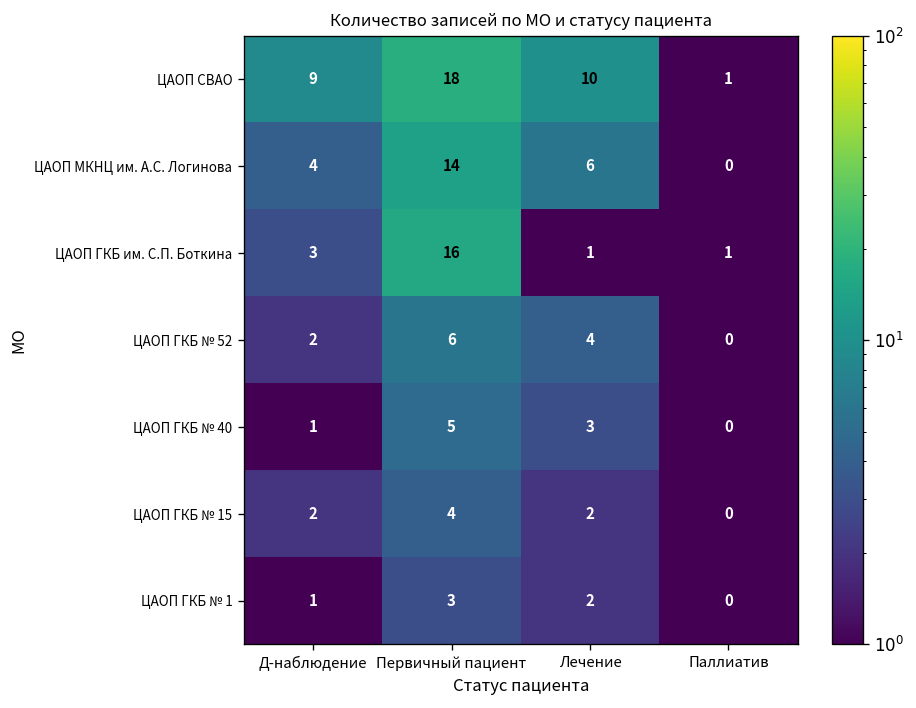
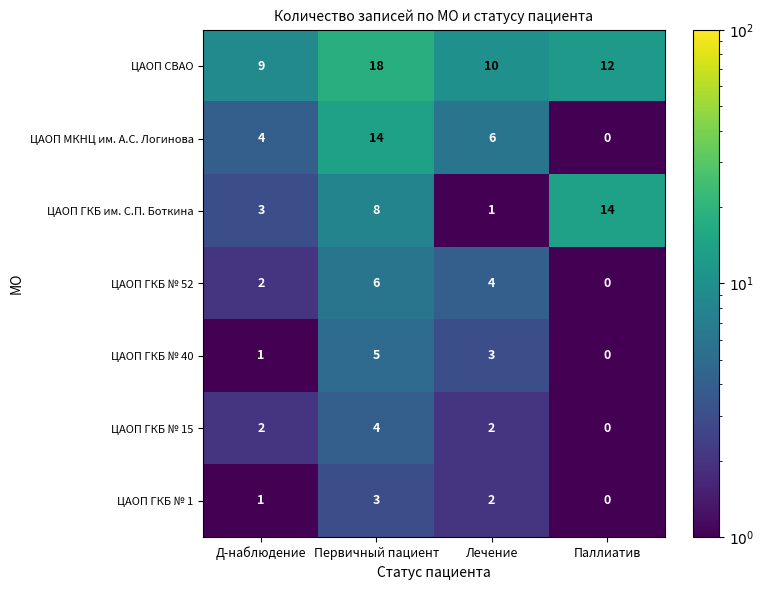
  {
    "ЦАОП СВАО": {
      "Д-наблюдение": 9,
      "Первичный пациент": 18,
      "Лечение": 10,
-     "Паллиатив": 1
+     "Паллиатив": 12
    },
    "ЦАОП МКНЦ им. А.С. Логинова": {
      "Д-наблюдение": 4,
      "Первичный пациент": 14,
      "Лечение": 6,
      "Паллиатив": 0
    },
    "ЦАОП ГКБ им. С.П. Боткина": {
      "Д-наблюдение": 3,
-     "Первичный пациент": 16,
+     "Первичный пациент": 8,
      "Лечение": 1,
-     "Паллиатив": 1
+     "Паллиатив": 14
    },
    "ЦАОП ГКБ № 52": {
      "Д-наблюдение": 2,
      "Первичный пациент": 6,
      "Лечение": 4,
      "Паллиатив": 0
    },
    "ЦАОП ГКБ № 40": {
      "Д-наблюдение": 1,
      "Первичный пациент": 5,
      "Лечение": 3,
      "Паллиатив": 0
    },
    "ЦАОП ГКБ № 15": {
      "Д-наблюдение": 2,
      "Первичный пациент": 4,
      "Лечение": 2,
      "Паллиатив": 0
    },
    "ЦАОП ГКБ № 1": {
      "Д-наблюдение": 1,
      "Первичный пациент": 3,
      "Лечение": 2,
      "Паллиатив": 0
    }
  }
